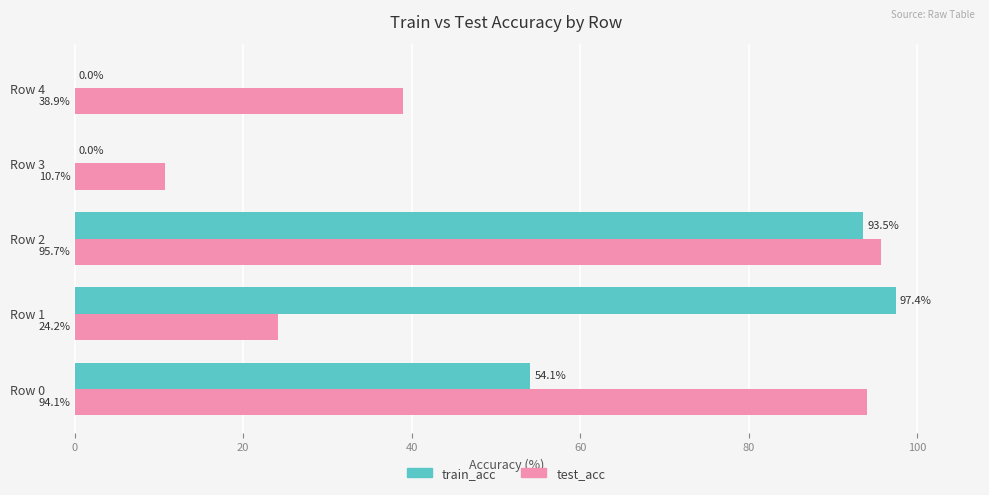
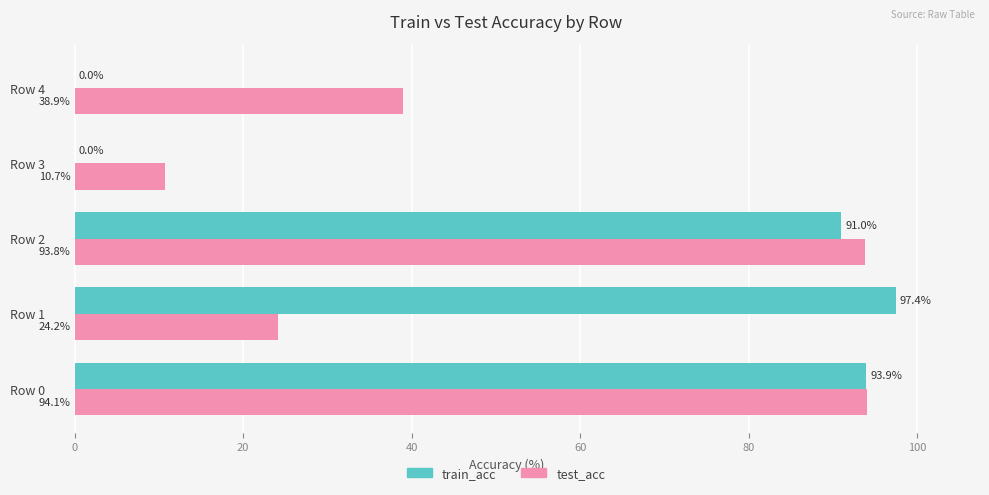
  {
    "train_acc": {
      "Row 4": "0.0%",
      "Row 3": "0.0%",
-     "Row 2": "93.5%",
+     "Row 2": "91.0%",
      "Row 1": "97.4%",
-     "Row 0": "54.1%"
+     "Row 0": "93.9%"
    },
    "test_acc": {
-     "Row 2": "95.7%"
+     "Row 2": "93.8%"
    }
  }
